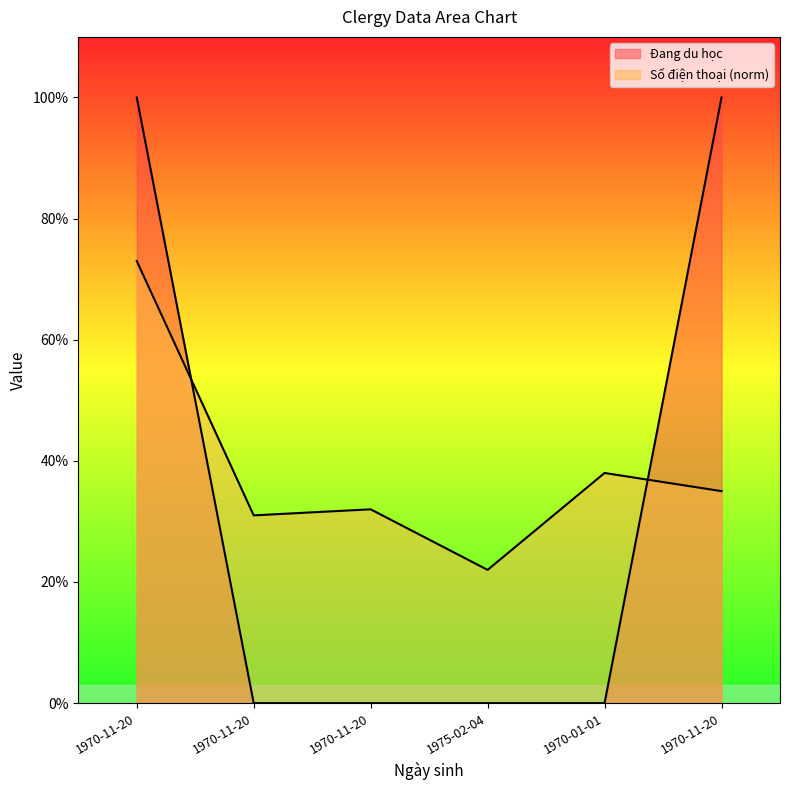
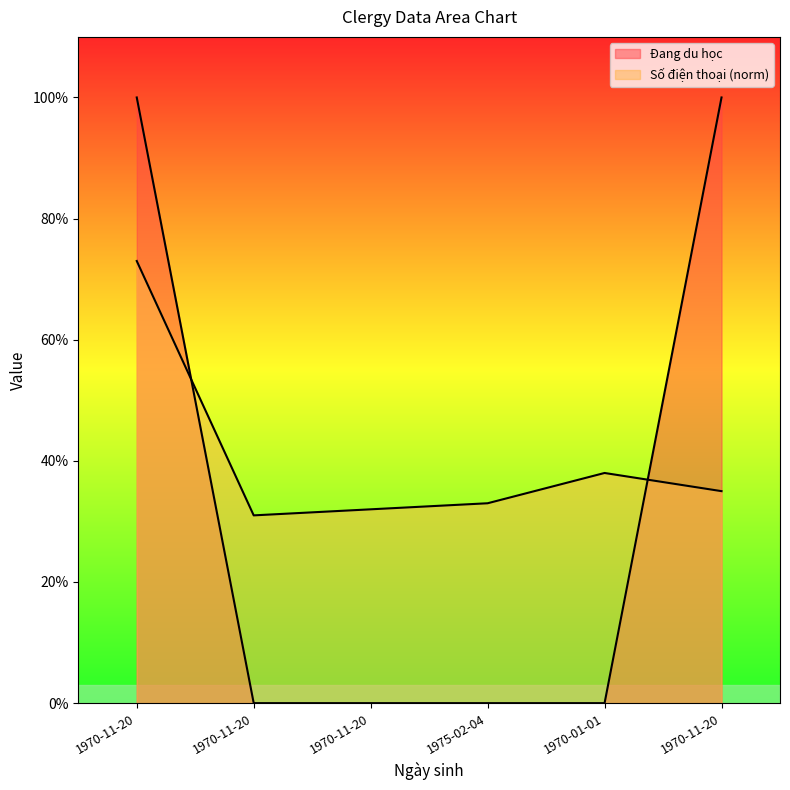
  {
    "Số điện thoại (norm)": {
-     "1975-02-04": "22%",
+     "1975-02-04": "33%",
      "1970-01-01": "38%"
    }
  }
